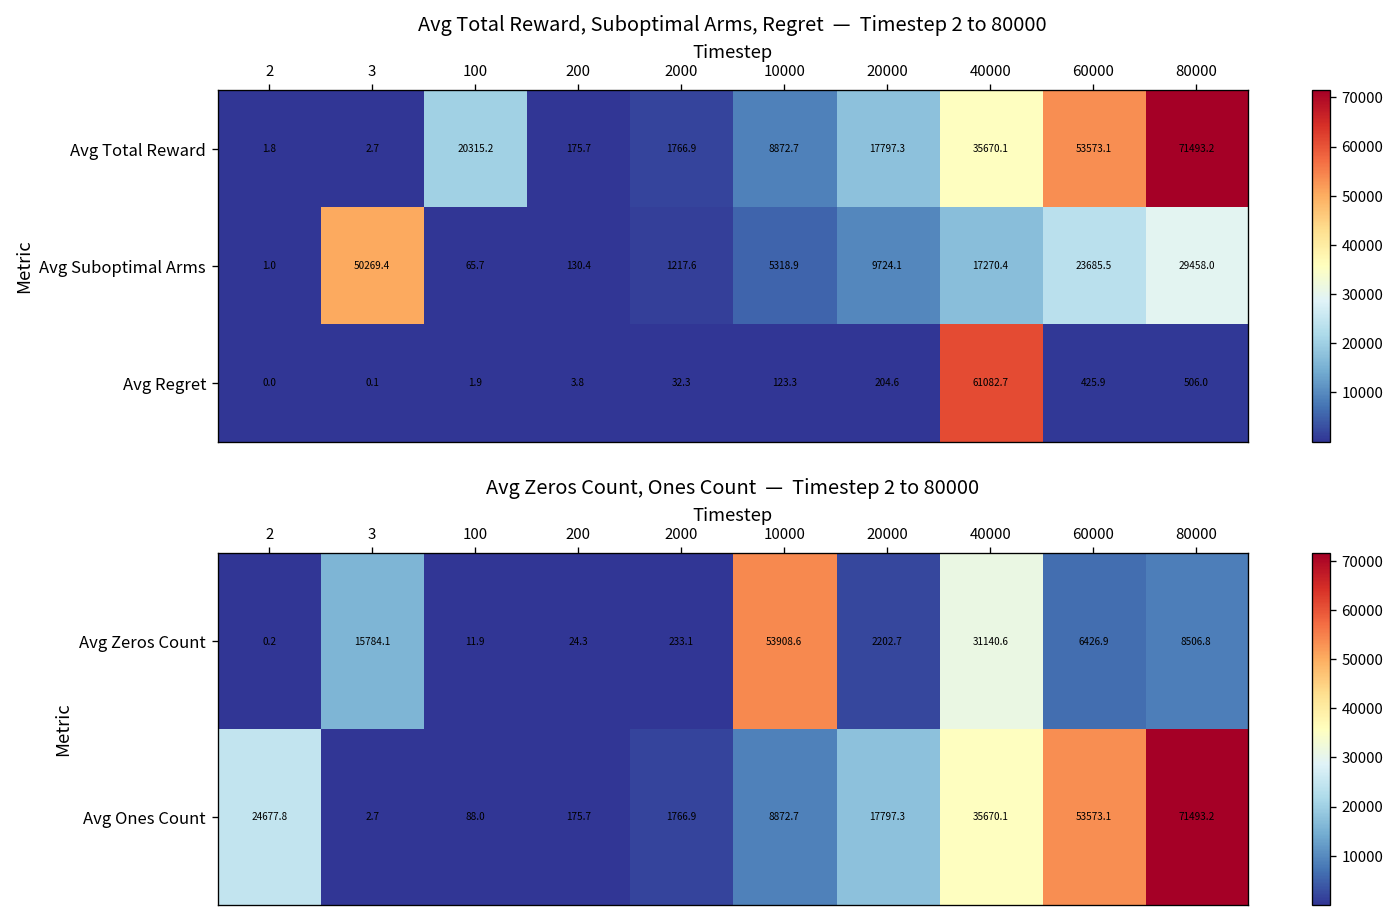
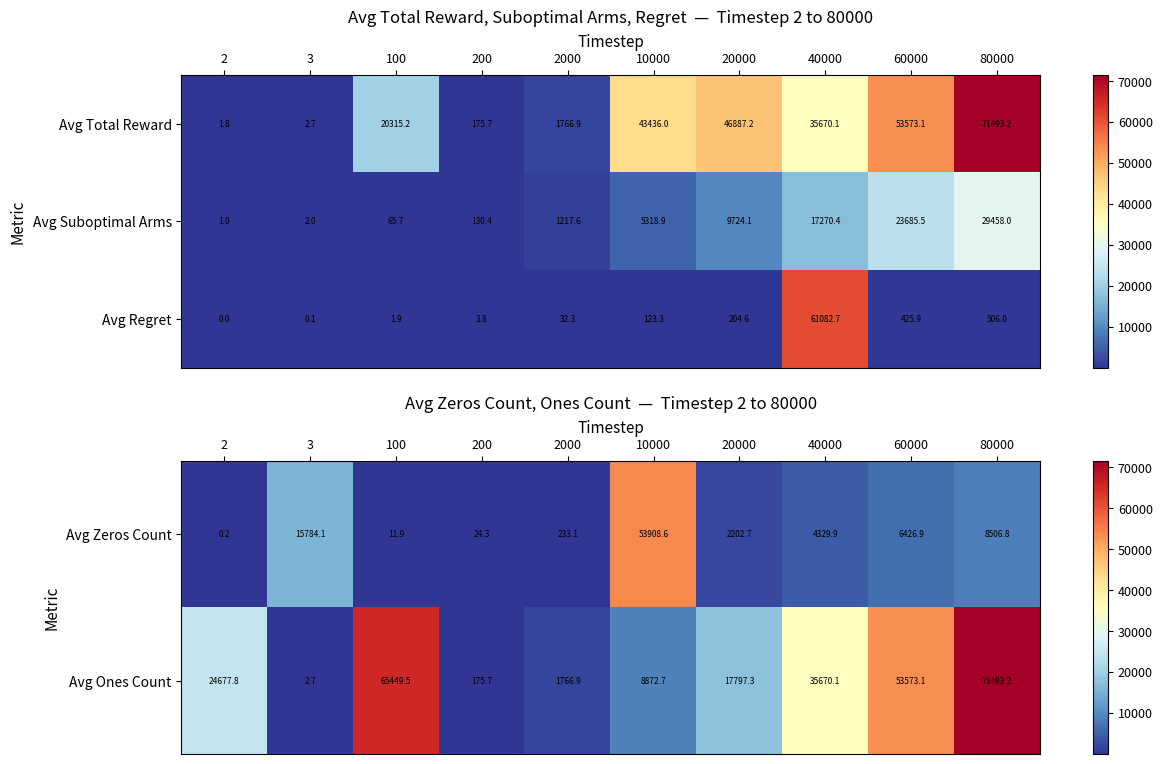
  {
    "Avg Total Reward, Suboptimal Arms, Regret — Timestep 2 to 80000": {
      "Avg Total Reward": {
        "2": 1.8,
        "3": 2.7,
        "100": 20315.2,
        "200": 175.7,
        "2000": 1766.9,
-       "10000": 8872.7,
-       "20000": 17797.3,
+       "10000": 43436.0,
+       "20000": 46887.2,
        "40000": 35670.1,
        "60000": 53573.1,
        "80000": 71493.2
      },
      "Avg Suboptimal Arms": {
        "2": 1.0,
-       "3": 50269.4,
+       "3": 2.0,
        "100": 65.7,
        "200": 130.4,
        "2000": 1217.6,
        "10000": 5318.9,
        "20000": 9724.1,
        "40000": 17270.4,
        "60000": 23685.5,
        "80000": 29458.0
      },
      "Avg Regret": {
        "2": 0.0,
        "3": 0.1,
        "100": 1.9,
        "200": 3.8,
        "2000": 32.3,
        "10000": 123.3,
        "20000": 204.6,
        "40000": 61082.7,
        "60000": 425.9,
        "80000": 506.0
      }
    },
    "Avg Zeros Count, Ones Count — Timestep 2 to 80000": {
      "Avg Zeros Count": {
        "2": 0.2,
        "3": 15784.1,
        "100": 11.9,
        "200": 24.3,
        "2000": 233.1,
        "10000": 53908.6,
        "20000": 2202.7,
-       "40000": 31140.6,
+       "40000": 4329.9,
        "60000": 6426.9,
        "80000": 8506.8
      },
      "Avg Ones Count": {
        "2": 24677.8,
        "3": 2.7,
-       "100": 88.0,
+       "100": 65449.5,
        "200": 175.7,
        "2000": 1766.9,
        "10000": 8872.7,
        "20000": 17797.3,
        "40000": 35670.1,
        "60000": 53573.1,
        "80000": 71493.2
      }
    }
  }
